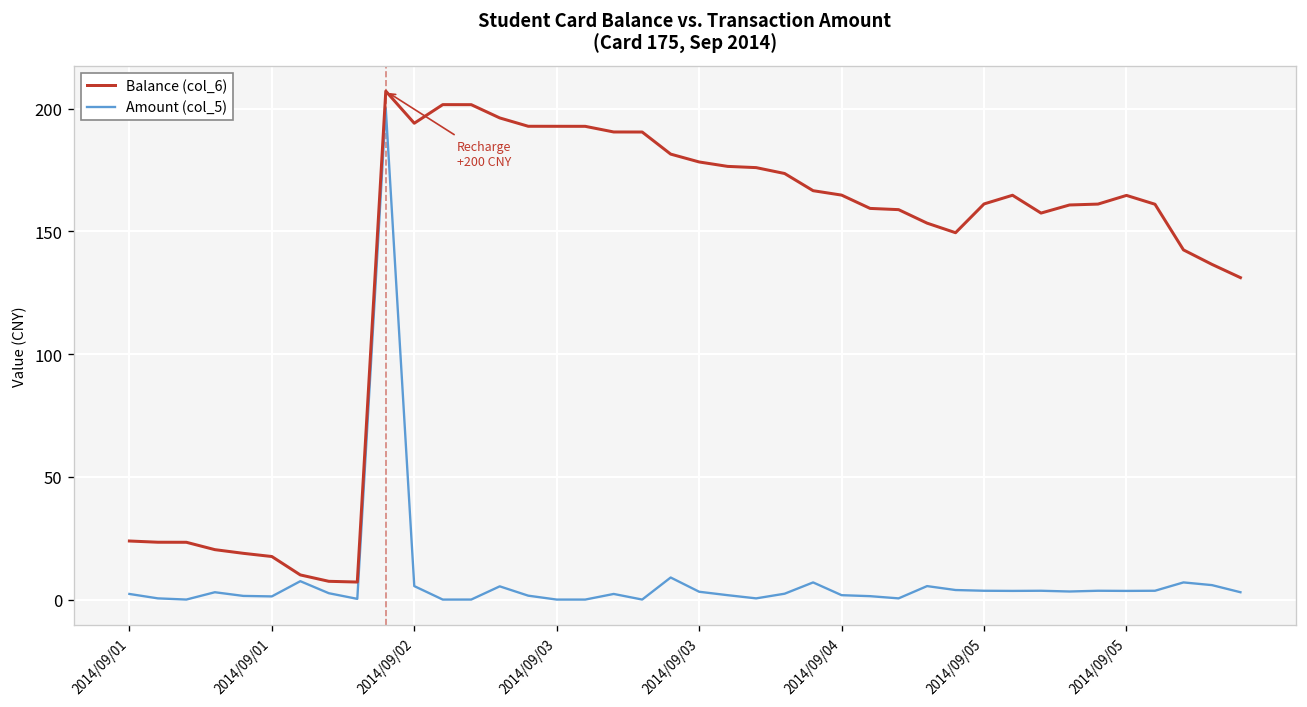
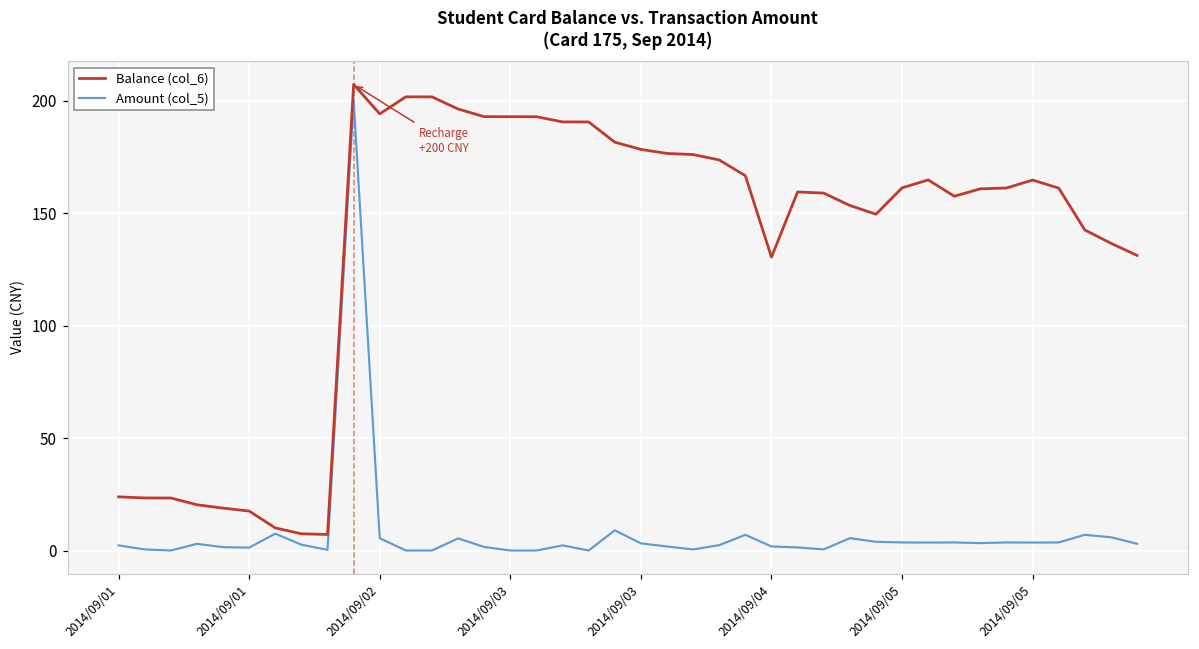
  {
    "Balance (col_6)": {
-     "2014/09/04": 165
+     "2014/09/04": 130
    },
    "Amount (col_5)": {
      "2014/09/02": 6,
      "2014/09/04": 2
    }
  }
